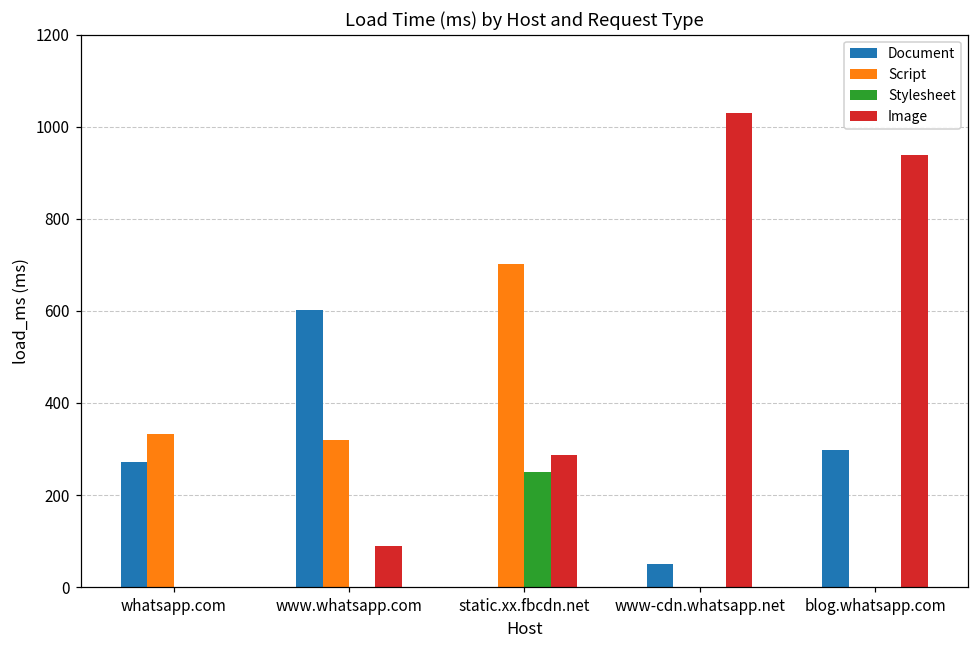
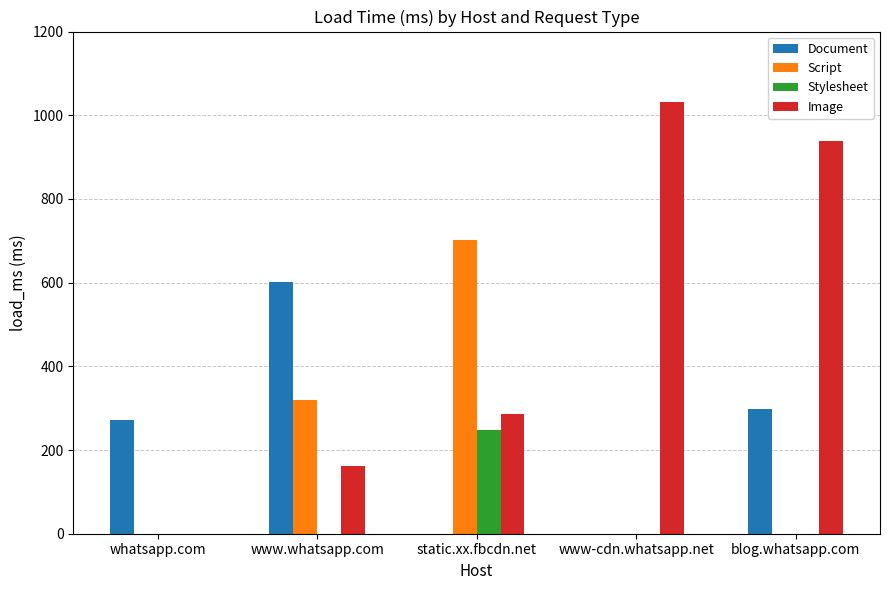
  {
    "Document": {
      "whatsapp.com": 270,
      "www.whatsapp.com": 600,
      "static.xx.fbcdn.net": 0,
-     "www-cdn.whatsapp.net": 50,
+     "www-cdn.whatsapp.net": 0,
      "blog.whatsapp.com": 300
    },
    "Script": {
-     "whatsapp.com": 330,
+     "whatsapp.com": 0,
      "www.whatsapp.com": 320,
      "static.xx.fbcdn.net": 700,
      "www-cdn.whatsapp.net": 0,
      "blog.whatsapp.com": 0
    },
    "Stylesheet": {
      "whatsapp.com": 0,
      "www.whatsapp.com": 0,
      "static.xx.fbcdn.net": 250,
      "www-cdn.whatsapp.net": 0,
      "blog.whatsapp.com": 0
    },
    "Image": {
      "whatsapp.com": 0,
-     "www.whatsapp.com": 90,
+     "www.whatsapp.com": 160,
      "static.xx.fbcdn.net": 290,
      "www-cdn.whatsapp.net": 1030,
      "blog.whatsapp.com": 940
    }
  }
